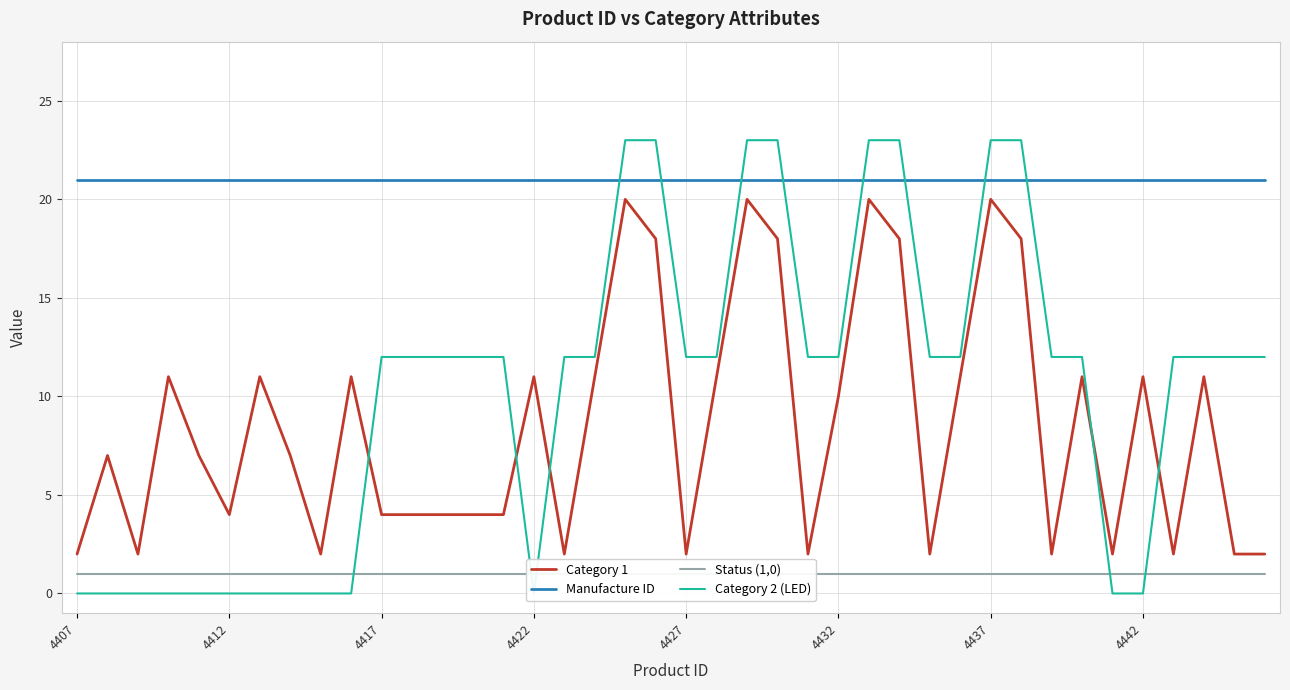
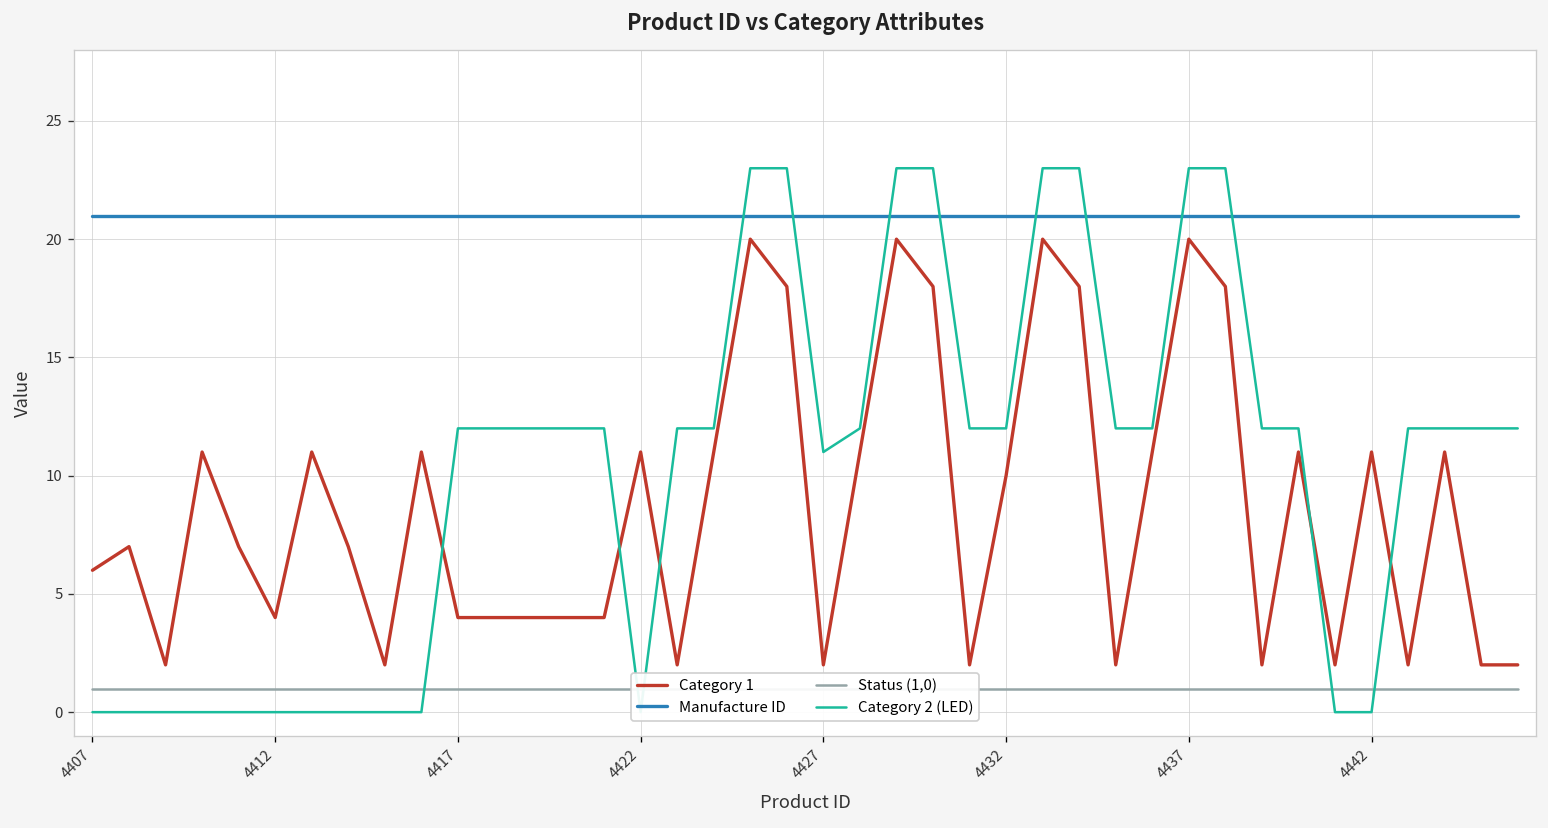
  {
    "Category 1": {
-     "4407": 2,
+     "4407": 6,
      "4412": 4,
      "4417": 4,
      "4422": 11,
      "4427": 2,
      "4432": 10,
      "4437": 20,
      "4442": 11
    },
    "Manufacture ID": {
      "4407": 21,
      "4412": 21,
      "4417": 21,
      "4422": 21,
      "4427": 21,
      "4432": 21,
      "4437": 21,
      "4442": 21
    },
    "Status (1,0)": {
      "4407": 1,
      "4412": 1,
      "4417": 1,
      "4432": 1,
      "4437": 1,
      "4442": 1
    },
    "Category 2 (LED)": {
      "4407": 0,
      "4412": 0,
      "4417": 12,
-     "4427": 12,
+     "4427": 11,
      "4432": 12,
      "4437": 23,
      "4442": 0
    }
  }
